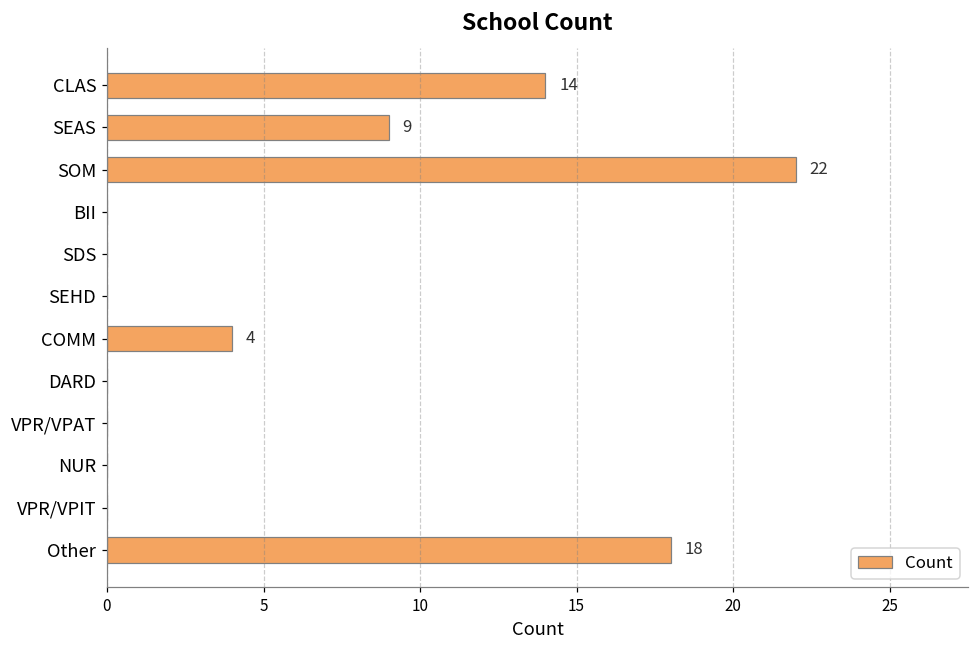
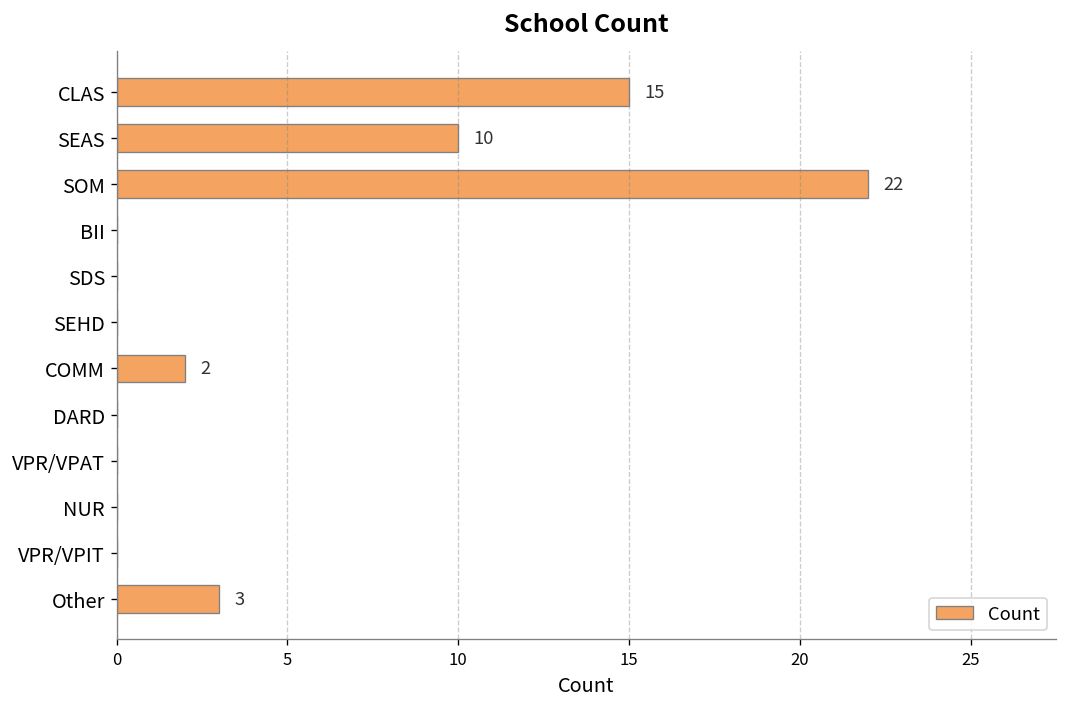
  {
-   "CLAS": 14,
-   "SEAS": 9,
+   "CLAS": 15,
+   "SEAS": 10,
    "SOM": 22,
-   "COMM": 4,
-   "Other": 18
+   "COMM": 2,
+   "Other": 3
  }
